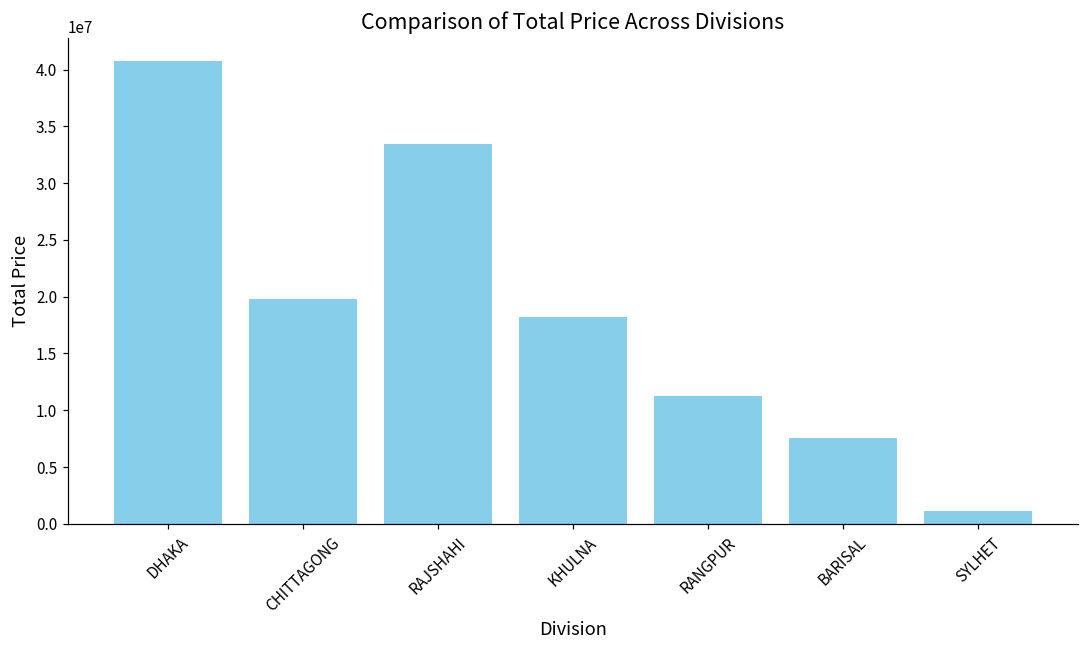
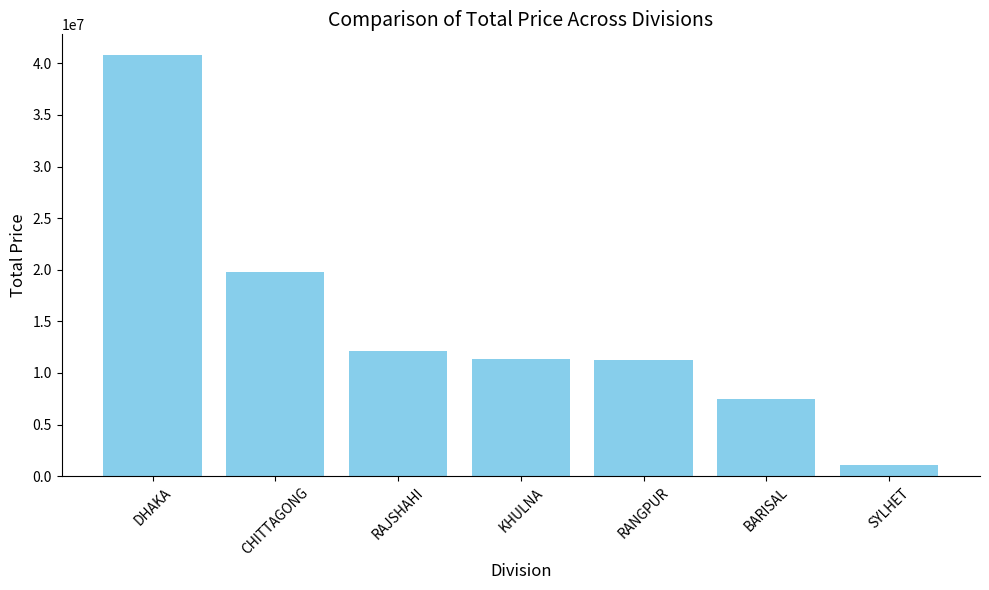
  {
    "DHAKA": 40800000,
    "CHITTAGONG": 19800000,
-   "RAJSHAHI": 33500000,
-   "KHULNA": 18200000,
+   "RAJSHAHI": 12100000,
+   "KHULNA": 11300000,
    "RANGPUR": 11200000,
    "BARISAL": 7500000,
    "SYLHET": 1100000
  }
